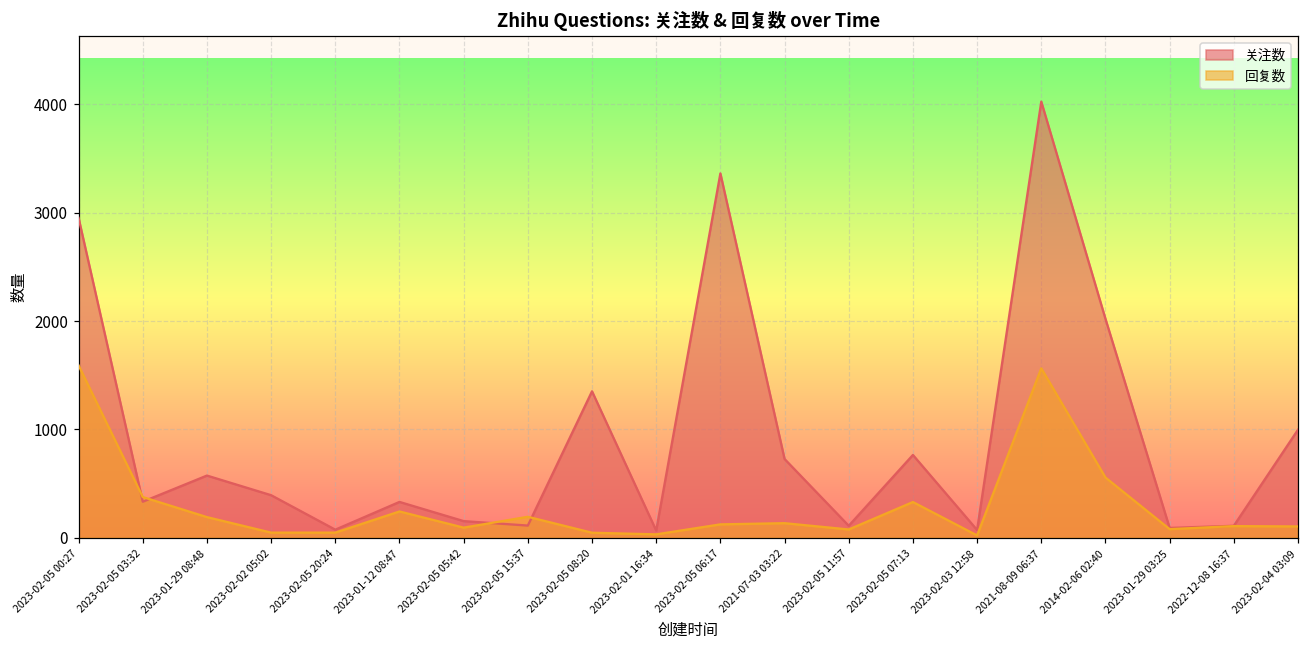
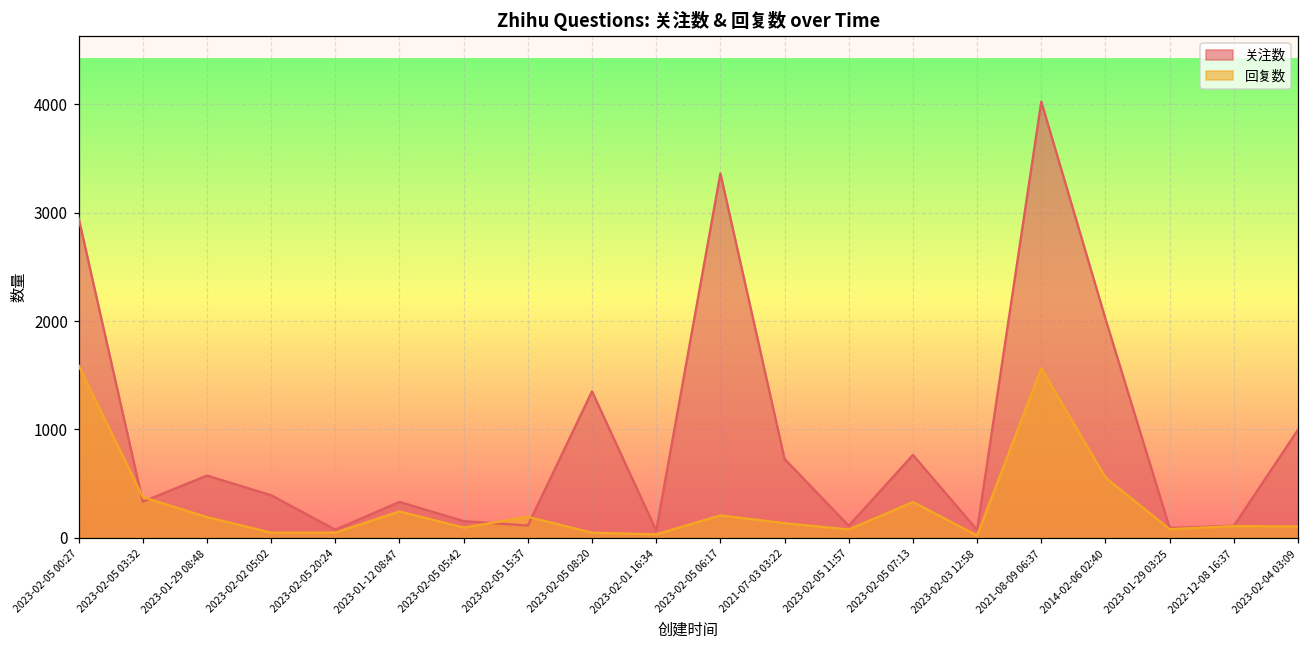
  {
    "关注数": {
      "2023-02-05 00:27": 3000,
      "2023-02-05 03:32": 300,
      "2023-01-29 08:48": 600,
      "2023-02-02 05:02": 400,
      "2023-02-05 20:24": 100,
      "2023-01-12 08:47": 300,
      "2023-02-05 05:42": 200,
      "2023-02-05 15:37": 100,
      "2023-02-05 08:20": 1400,
      "2023-02-01 16:34": 100,
      "2023-02-05 06:17": 3400,
      "2021-07-03 03:22": 700,
      "2023-02-05 11:57": 100,
      "2023-02-05 07:13": 800,
      "2023-02-03 12:58": 100,
      "2021-08-09 06:37": 4000,
      "2014-02-06 02:40": 2000,
      "2023-02-04 03:09": 1000
    },
    "回复数": {
      "2023-02-05 00:27": 1600,
      "2023-02-05 03:32": 400,
      "2023-01-29 08:48": 200,
      "2023-02-02 05:02": 0,
      "2023-02-05 20:24": 0,
      "2023-01-12 08:47": 200,
      "2023-02-05 05:42": 100,
      "2023-02-05 15:37": 200,
      "2023-02-05 08:20": 0,
      "2023-02-01 16:34": 0,
-     "2023-02-05 06:17": 100,
+     "2023-02-05 06:17": 200,
      "2021-07-03 03:22": 100,
      "2023-02-05 11:57": 100,
      "2023-02-05 07:13": 300,
      "2023-02-03 12:58": 0,
      "2021-08-09 06:37": 1600,
      "2014-02-06 02:40": 600,
      "2023-02-04 03:09": 100
    }
  }
